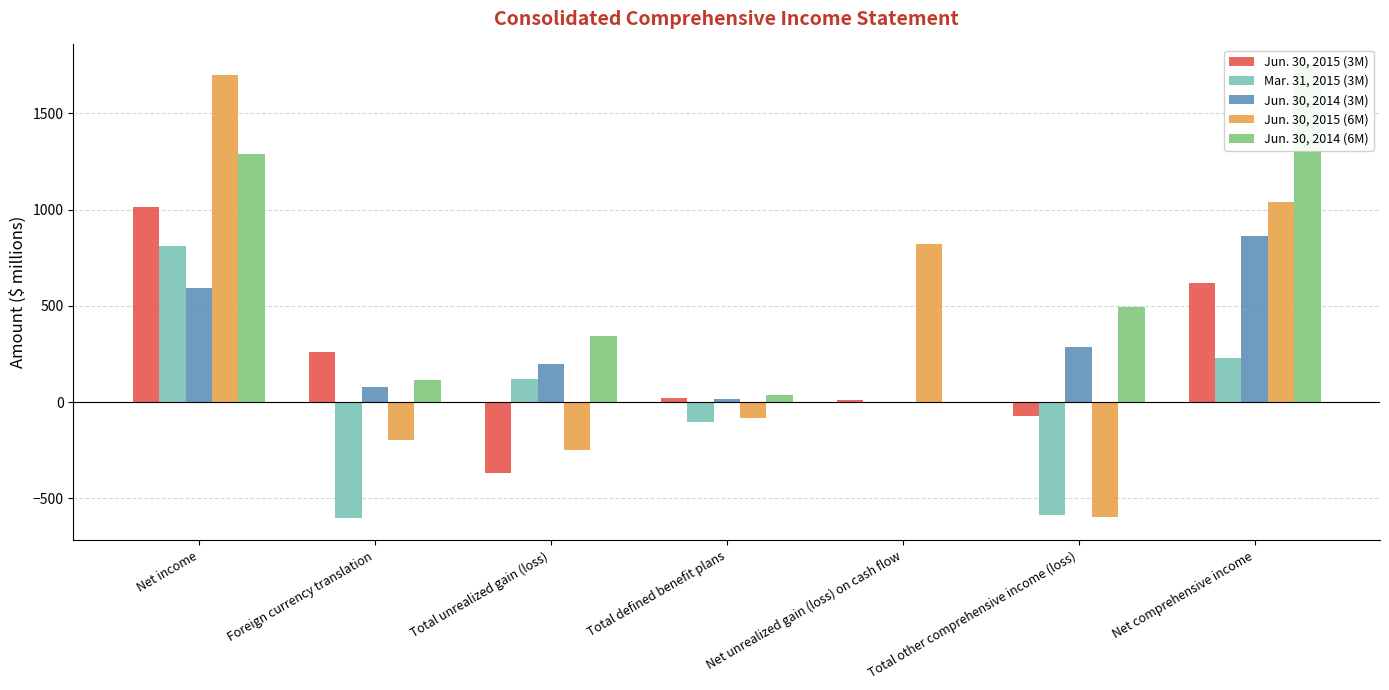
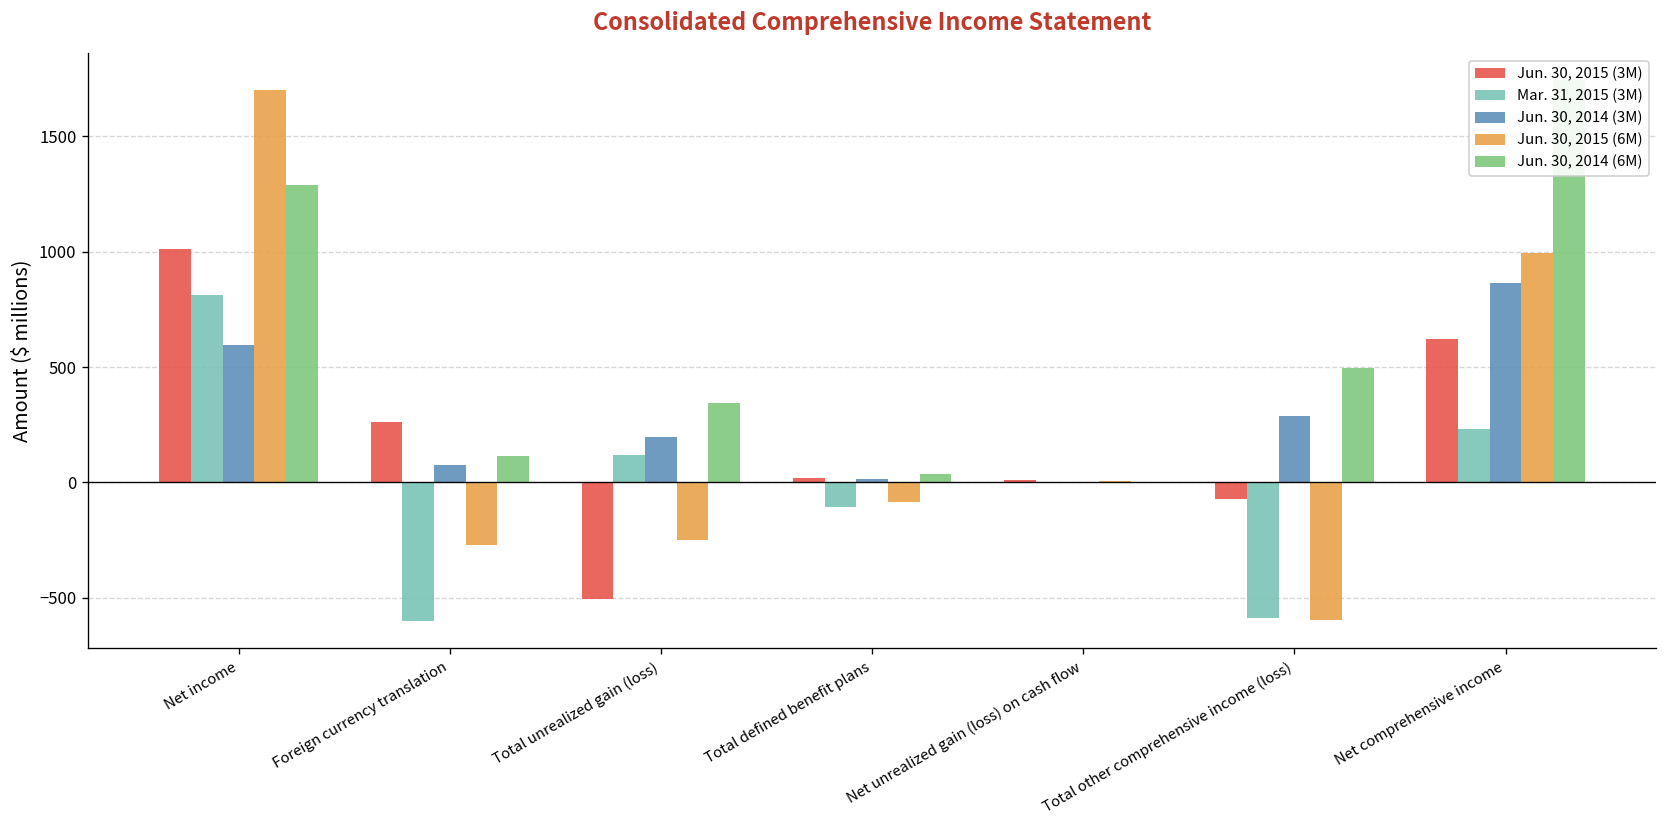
  {
    "Jun. 30, 2015 (3M)": {
      "Net income": 1010,
      "Foreign currency translation": 260,
-     "Total unrealized gain (loss)": -370,
+     "Total unrealized gain (loss)": -500,
      "Total defined benefit plans": 20,
      "Total other comprehensive income (loss)": -70,
      "Net comprehensive income": 620
    },
    "Jun. 30, 2015 (6M)": {
      "Net income": 1700,
-     "Foreign currency translation": -200,
+     "Foreign currency translation": -270,
      "Total unrealized gain (loss)": -250,
      "Total defined benefit plans": -80,
-     "Net unrealized gain (loss) on cash flow": 820,
+     "Net unrealized gain (loss) on cash flow": 10,
      "Total other comprehensive income (loss)": -600,
-     "Net comprehensive income": 1040
+     "Net comprehensive income": 990
    }
  }
